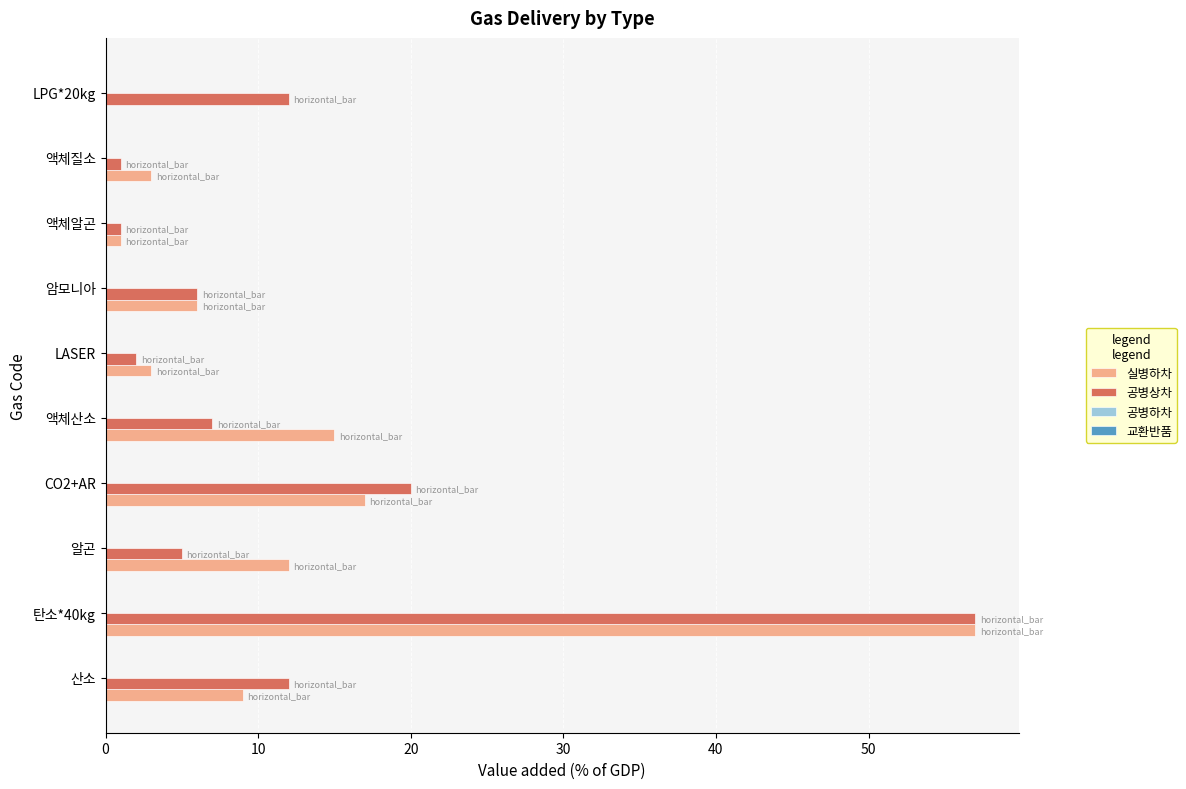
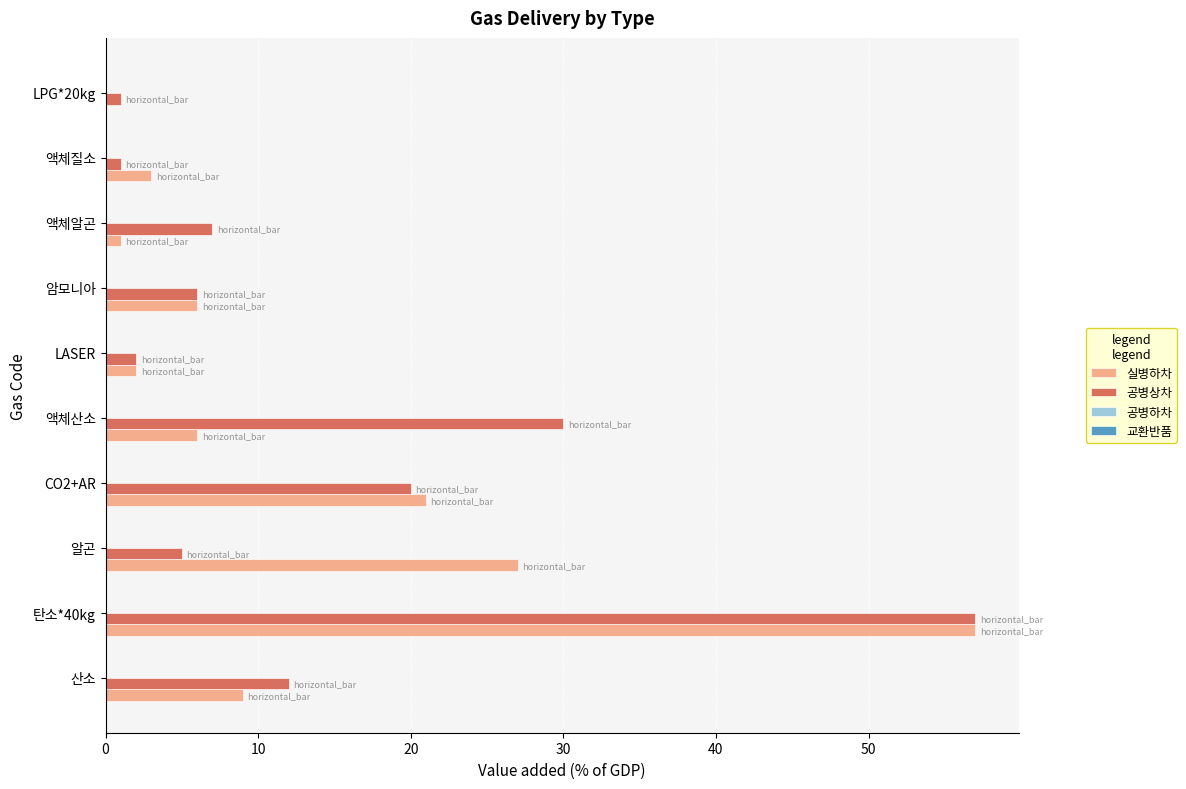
  {
    "실병하차": {
      "LPG*20kg": 0,
      "액체질소": 3,
      "액체알곤": 1,
      "암모니아": 6,
-     "LASER": 3,
-     "액체산소": 15,
-     "CO2+AR": 17,
-     "알곤": 12,
+     "LASER": 2,
+     "액체산소": 6,
+     "CO2+AR": 21,
+     "알곤": 27,
      "탄소*40kg": 57,
      "산소": 9
    },
    "공병상차": {
-     "LPG*20kg": 12,
+     "LPG*20kg": 1,
      "액체질소": 1,
-     "액체알곤": 1,
+     "액체알곤": 7,
      "암모니아": 6,
      "LASER": 2,
-     "액체산소": 7,
+     "액체산소": 30,
      "CO2+AR": 20,
      "알곤": 5,
      "탄소*40kg": 57,
      "산소": 12
    },
    "공병하차": {
      "LPG*20kg": 0,
      "액체질소": 0,
      "액체알곤": 0,
      "암모니아": 0,
      "LASER": 0,
      "액체산소": 0,
      "CO2+AR": 0,
      "알곤": 0,
      "탄소*40kg": 0,
      "산소": 0
    },
    "교환반품": {
      "LPG*20kg": 0,
      "액체질소": 0,
      "액체알곤": 0,
      "암모니아": 0,
      "LASER": 0,
      "액체산소": 0,
      "CO2+AR": 0,
      "알곤": 0,
      "탄소*40kg": 0,
      "산소": 0
    }
  }
